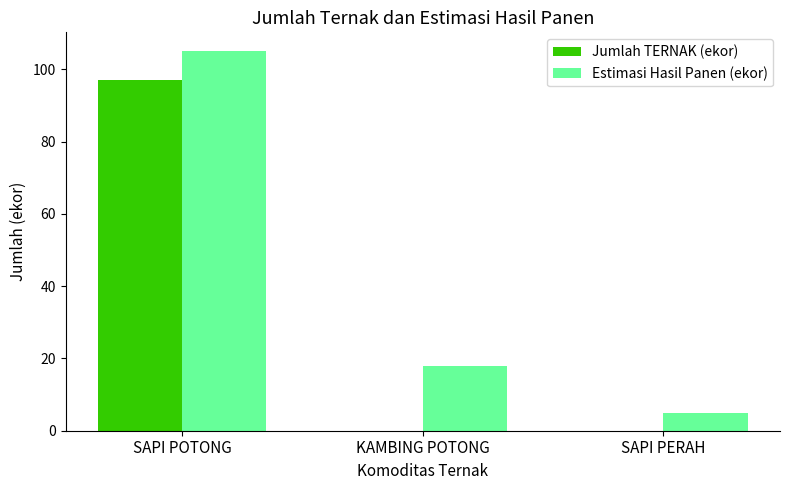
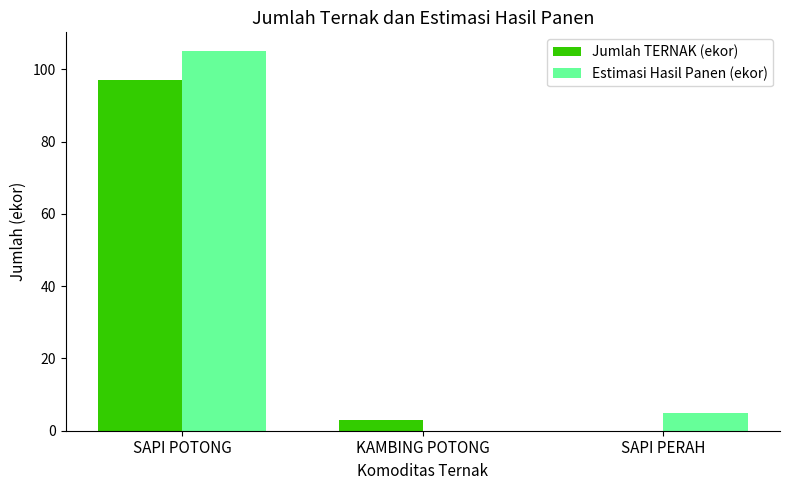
  {
    "Jumlah TERNAK (ekor)": {
      "SAPI POTONG": 97,
-     "KAMBING POTONG": 0,
+     "KAMBING POTONG": 3,
      "SAPI PERAH": 0
    },
    "Estimasi Hasil Panen (ekor)": {
      "SAPI POTONG": 105,
-     "KAMBING POTONG": 18,
+     "KAMBING POTONG": 0,
      "SAPI PERAH": 5
    }
  }
